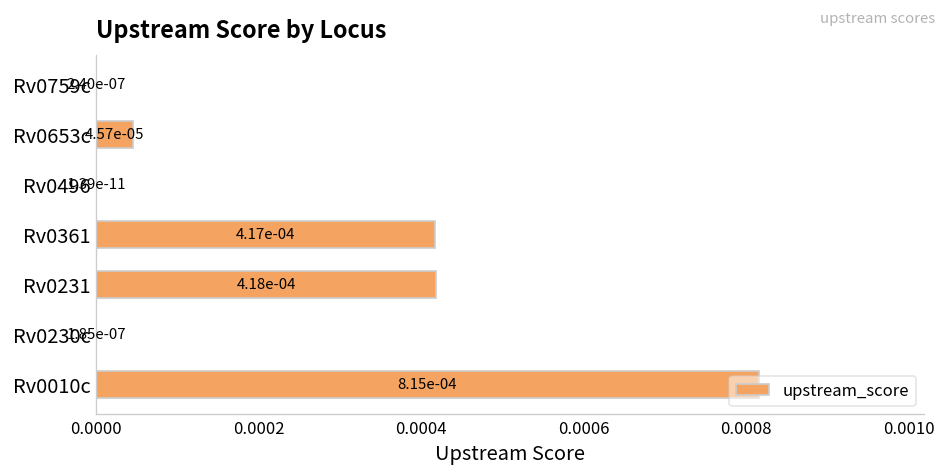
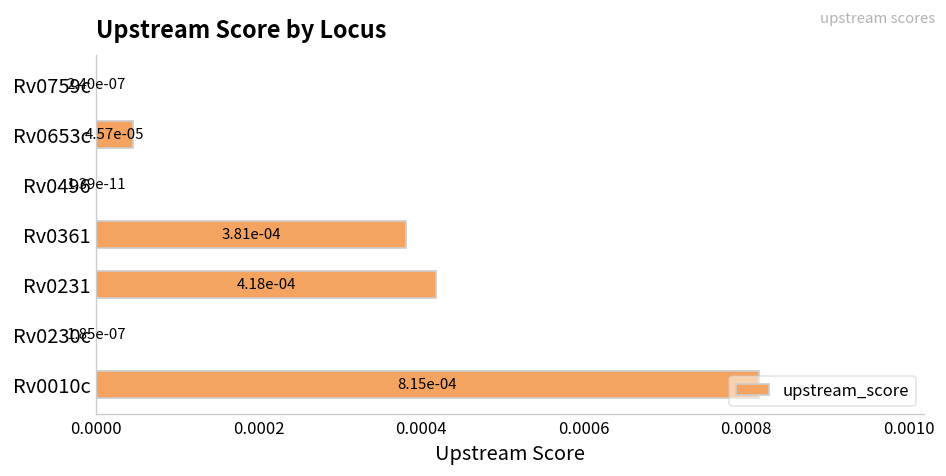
  {
    "Rv0759c": "2.40e-07",
    "Rv0653c": "4.57e-05",
    "Rv0496": "1.39e-11",
-   "Rv0361": "4.17e-04",
+   "Rv0361": "3.81e-04",
    "Rv0231": "4.18e-04",
    "Rv0230c": "1.85e-07"
  }
